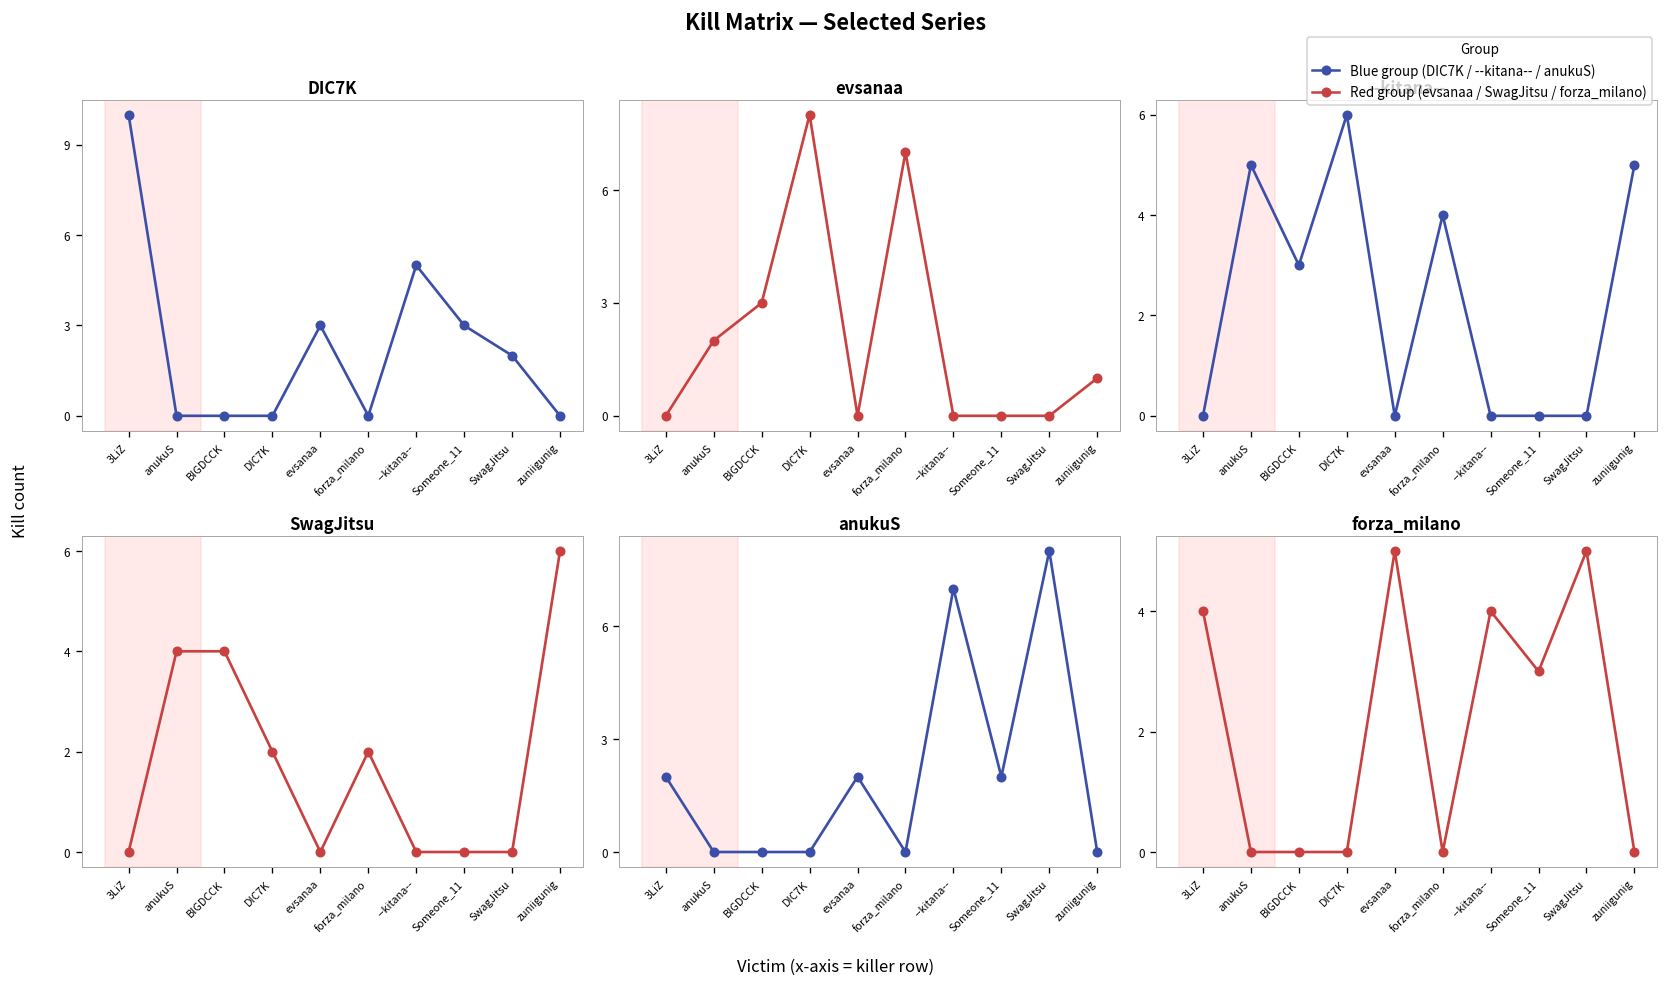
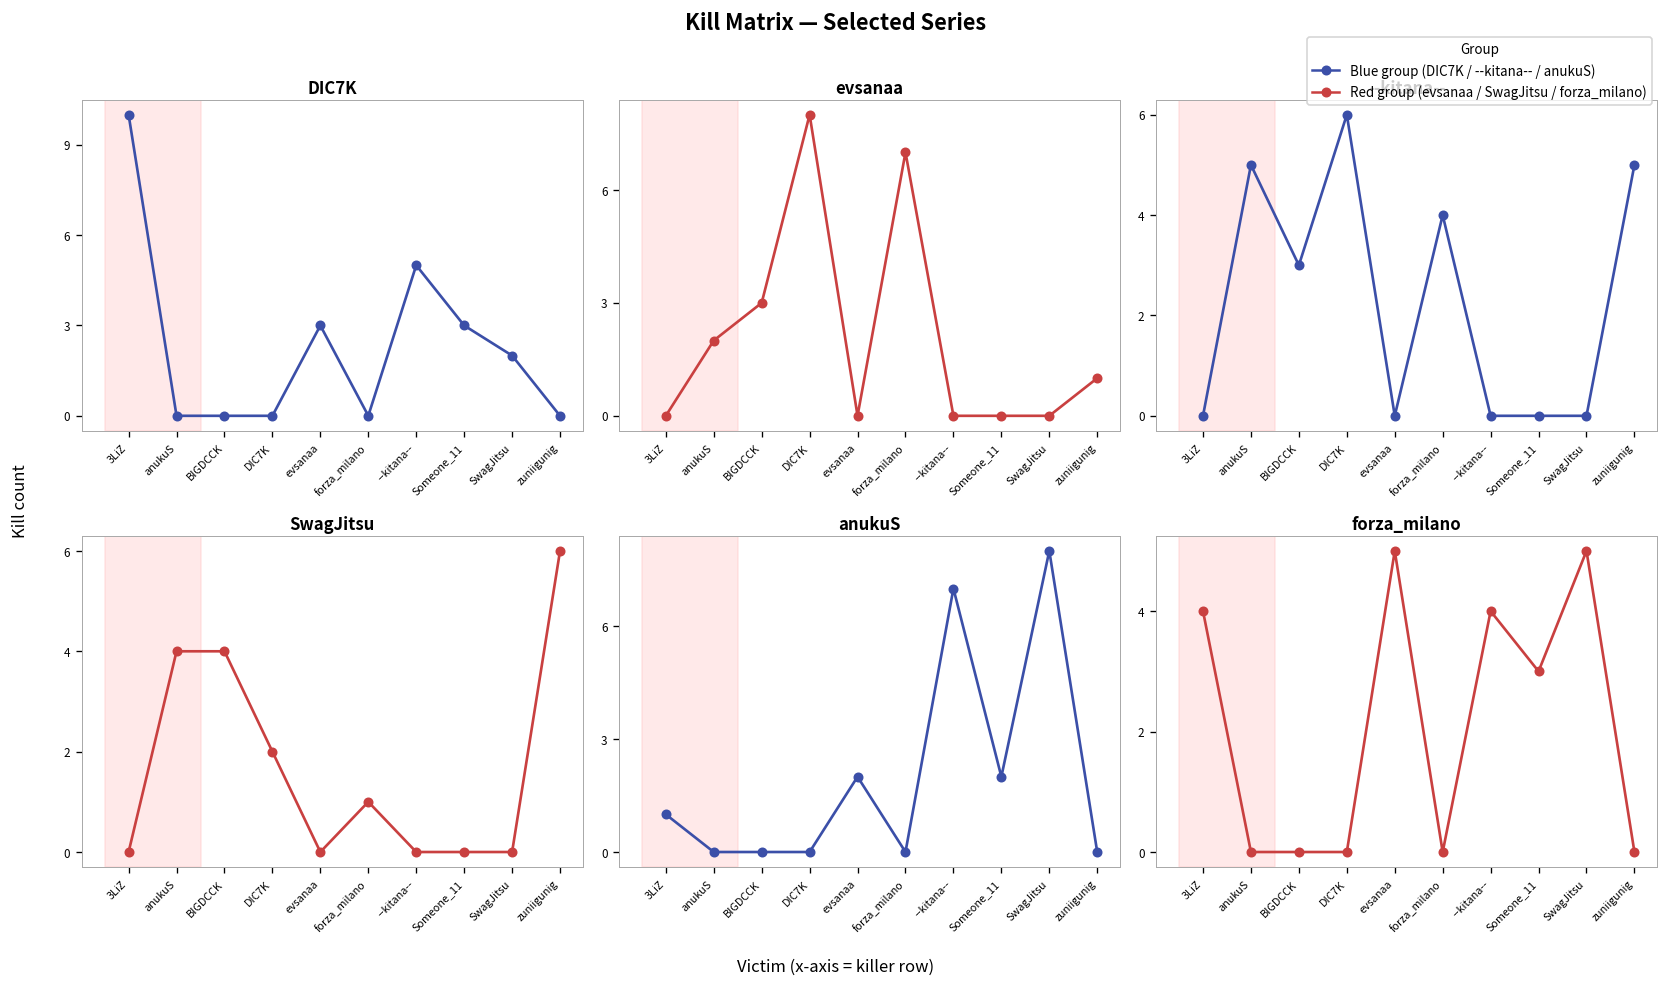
  {
    "DIC7K": {
      "3LiZ": 10.0,
      "anukuS": 0.0,
      "BIGDCCK": 0.0,
      "DIC7K": 0.0,
      "evsanaa": 3.0,
      "forza_milano": 0.0,
      "--kitana--": 5.0,
      "Someone_11": 3.0,
      "SwagJitsu": 2.0,
      "zuniigunig": 0.0
    },
    "evsanaa": {
      "3LiZ": 0.0,
      "anukuS": 2.0,
      "BIGDCCK": 3.0,
      "DIC7K": 8.0,
      "evsanaa": 0.0,
      "forza_milano": 7.0,
      "--kitana--": 0.0,
      "Someone_11": 0.0,
      "SwagJitsu": 0.0,
      "zuniigunig": 1.0
    },
    "--kitana--": {
      "3LiZ": 0.0,
      "anukuS": 5.0,
      "BIGDCCK": 3.0,
      "DIC7K": 6.0,
      "evsanaa": 0.0,
      "forza_milano": 4.0,
      "--kitana--": 0.0,
      "Someone_11": 0.0,
      "SwagJitsu": 0.0,
      "zuniigunig": 5.0
    },
    "SwagJitsu": {
      "3LiZ": 0,
      "anukuS": 4,
      "BIGDCCK": 4,
      "DIC7K": 2,
      "evsanaa": 0,
-     "forza_milano": 2,
+     "forza_milano": 1,
      "--kitana--": 0,
      "Someone_11": 0,
      "SwagJitsu": 0,
      "zuniigunig": 6
    },
    "anukuS": {
-     "3LiZ": 2,
+     "3LiZ": 1,
      "anukuS": 0,
      "BIGDCCK": 0,
      "DIC7K": 0,
      "evsanaa": 2,
      "forza_milano": 0,
      "--kitana--": 7,
      "Someone_11": 2,
      "SwagJitsu": 8,
      "zuniigunig": 0
    },
    "forza_milano": {
      "3LiZ": 4.0,
      "anukuS": 0.0,
      "BIGDCCK": 0.0,
      "DIC7K": 0.0,
      "evsanaa": 5.0,
      "forza_milano": 0.0,
      "--kitana--": 4.0,
      "Someone_11": 3.0,
      "SwagJitsu": 5.0,
      "zuniigunig": 0.0
    }
  }
